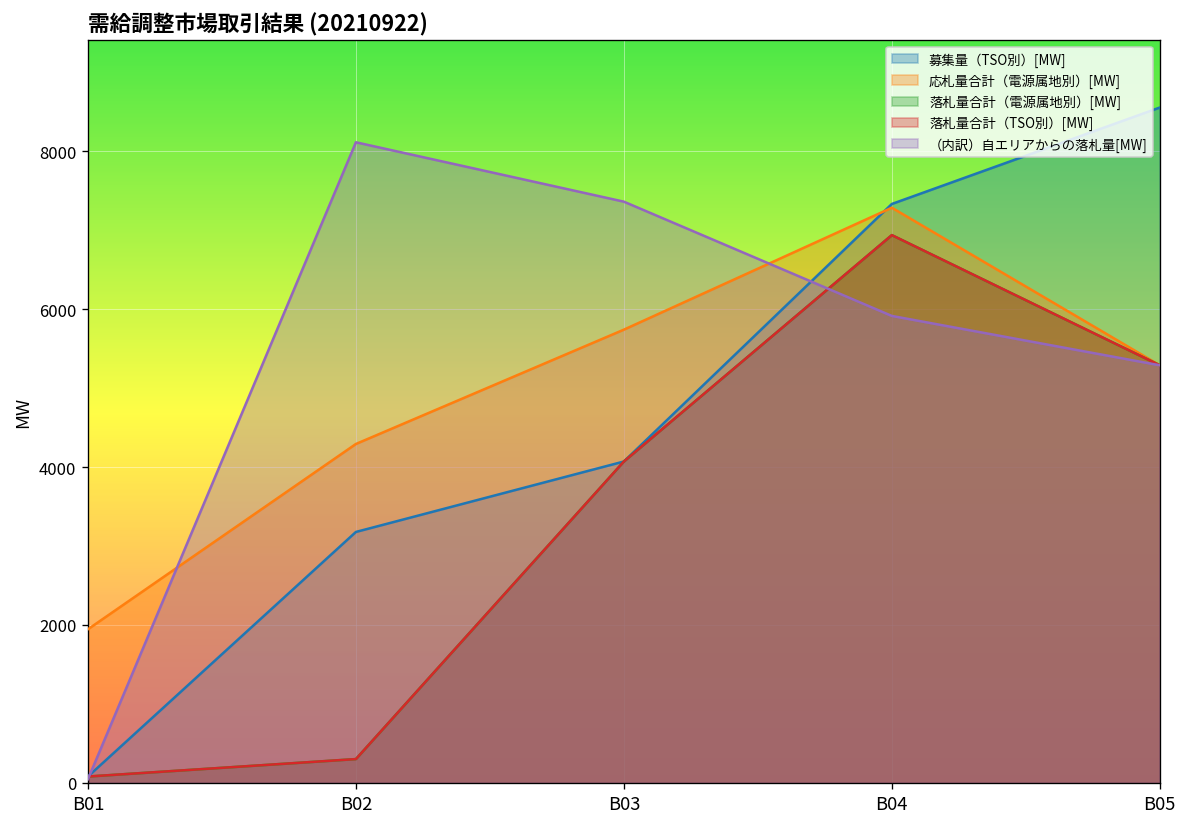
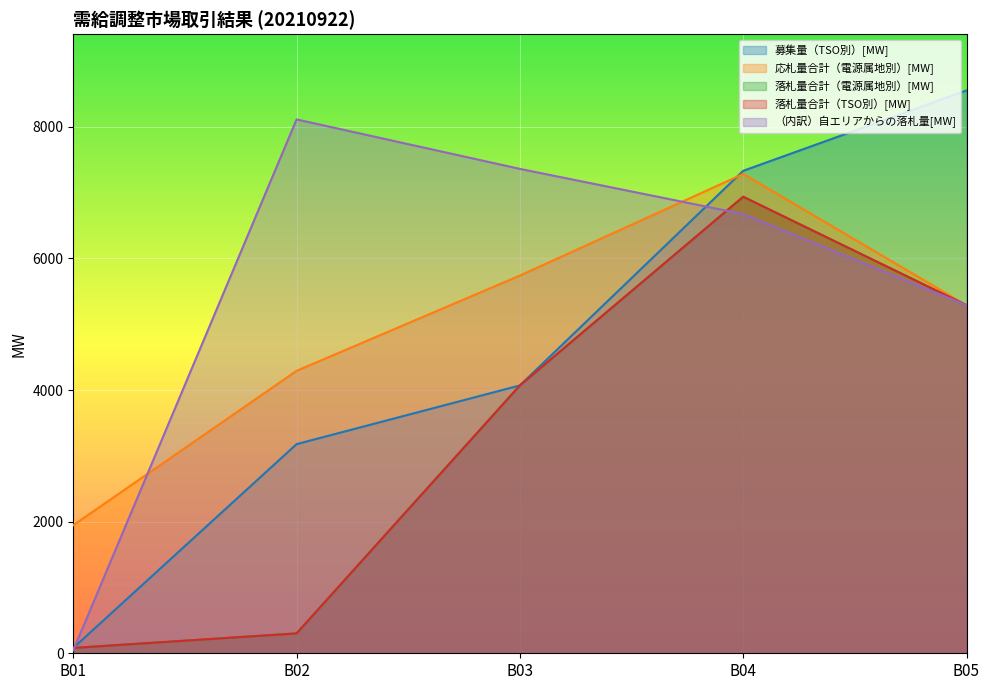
  {
    "募集量（TSO別）[MW]": {
      "B02": 3200,
      "B04": 7300,
      "B05": 8600
    },
    "（内訳）自エリアからの落札量[MW]": {
      "B02": 8100,
      "B03": 7400,
-     "B04": 5900
+     "B04": 6700
    }
  }
